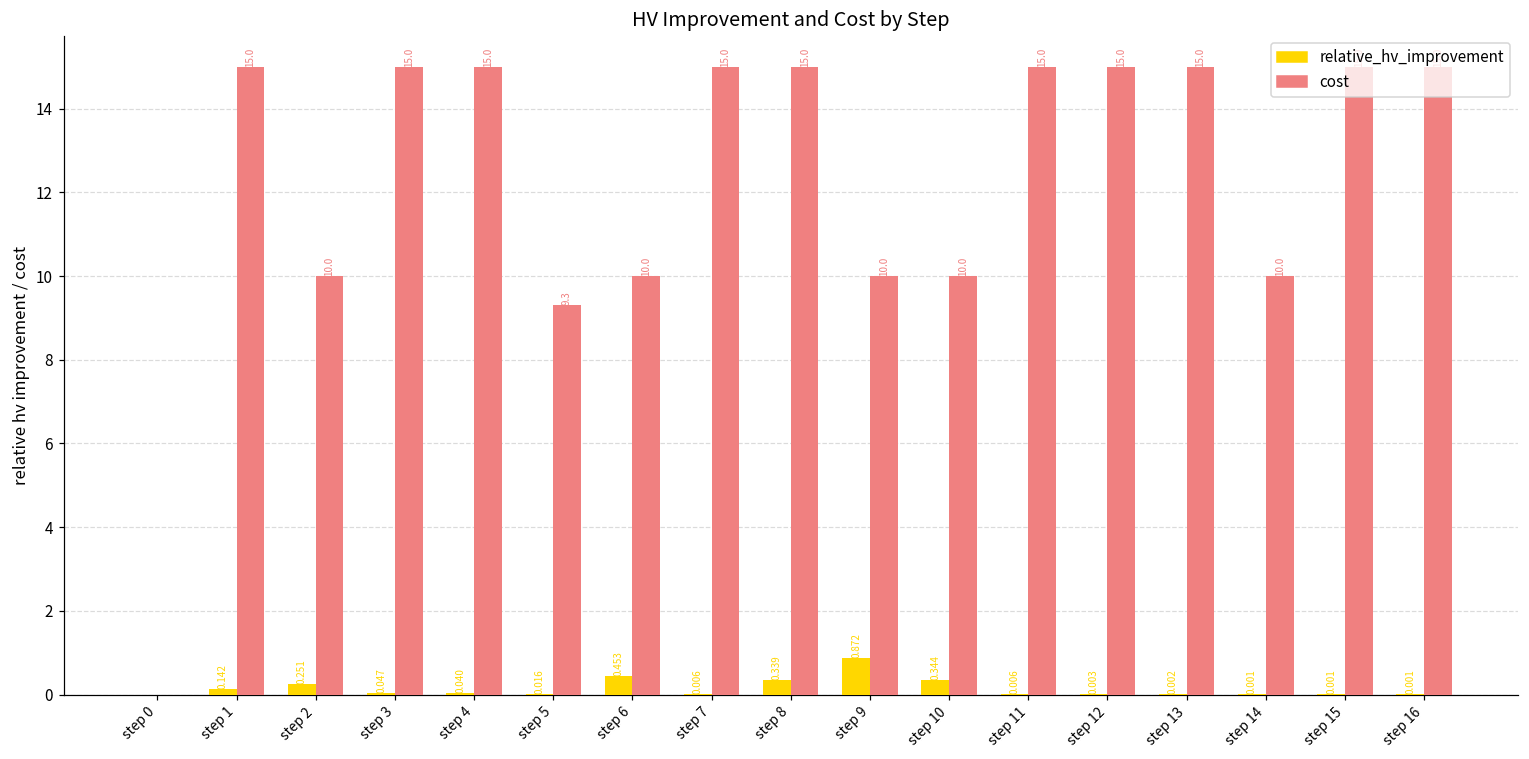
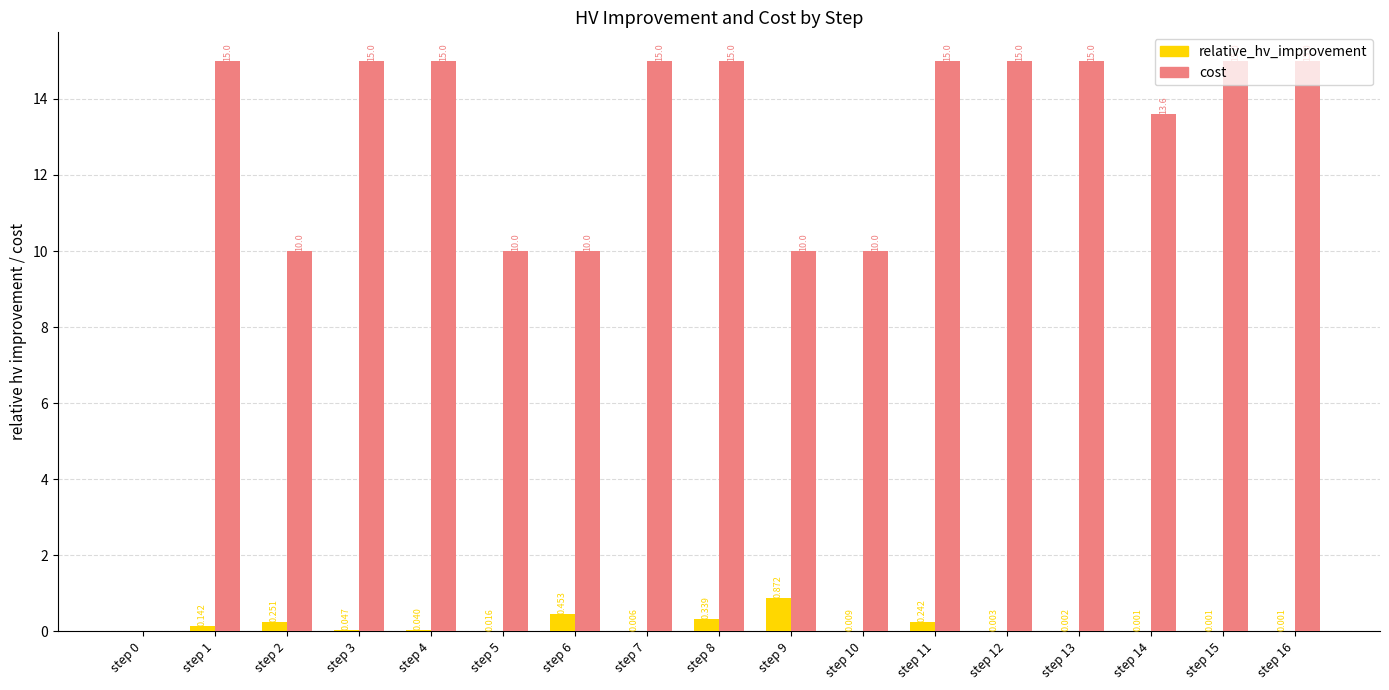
  {
    "relative_hv_improvement": {
      "step 1": 0.142,
      "step 2": 0.251,
      "step 3": 0.047,
      "step 4": 0.040,
      "step 5": 0.016,
      "step 6": 0.453,
      "step 7": 0.006,
      "step 8": 0.339,
      "step 9": 0.872,
-     "step 10": 0.344,
-     "step 11": 0.006,
+     "step 10": 0.009,
+     "step 11": 0.242,
      "step 12": 0.003,
      "step 13": 0.002,
      "step 14": 0.001,
      "step 15": 0.001,
      "step 16": 0.001
    },
    "cost": {
      "step 1": 15.0,
      "step 2": 10.0,
      "step 3": 15.0,
      "step 4": 15.0,
-     "step 5": 9.3,
+     "step 5": 10.0,
      "step 6": 10.0,
      "step 7": 15.0,
      "step 8": 15.0,
      "step 9": 10.0,
      "step 10": 10.0,
      "step 11": 15.0,
      "step 12": 15.0,
      "step 13": 15.0,
-     "step 14": 10.0
+     "step 14": 13.6
    }
  }
